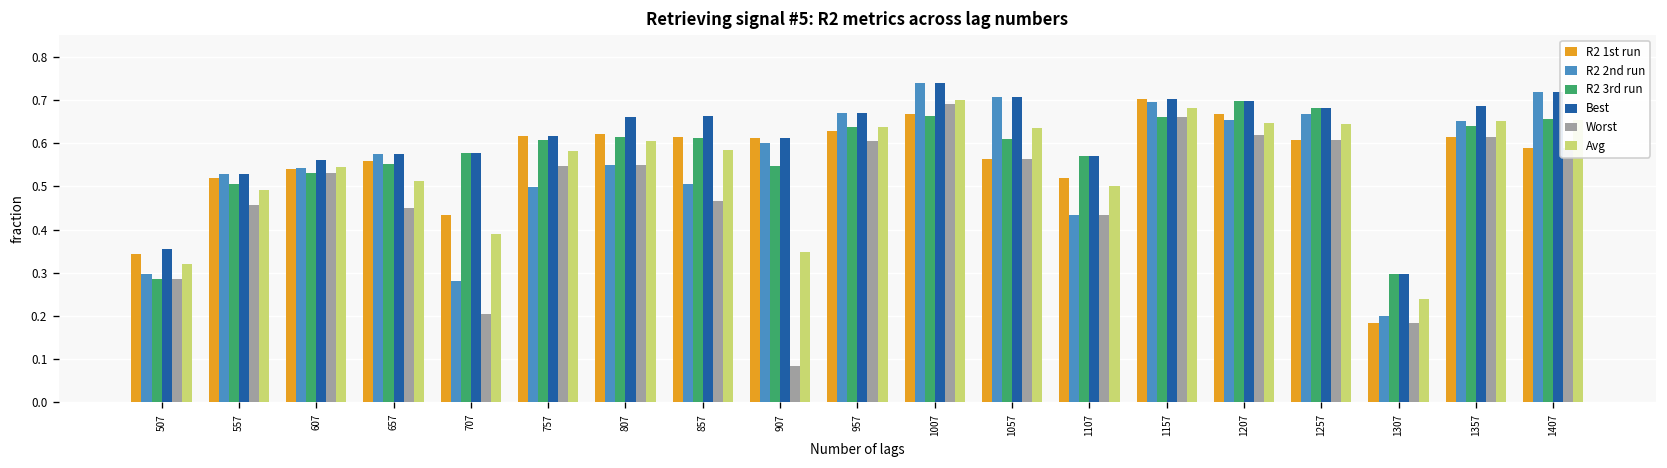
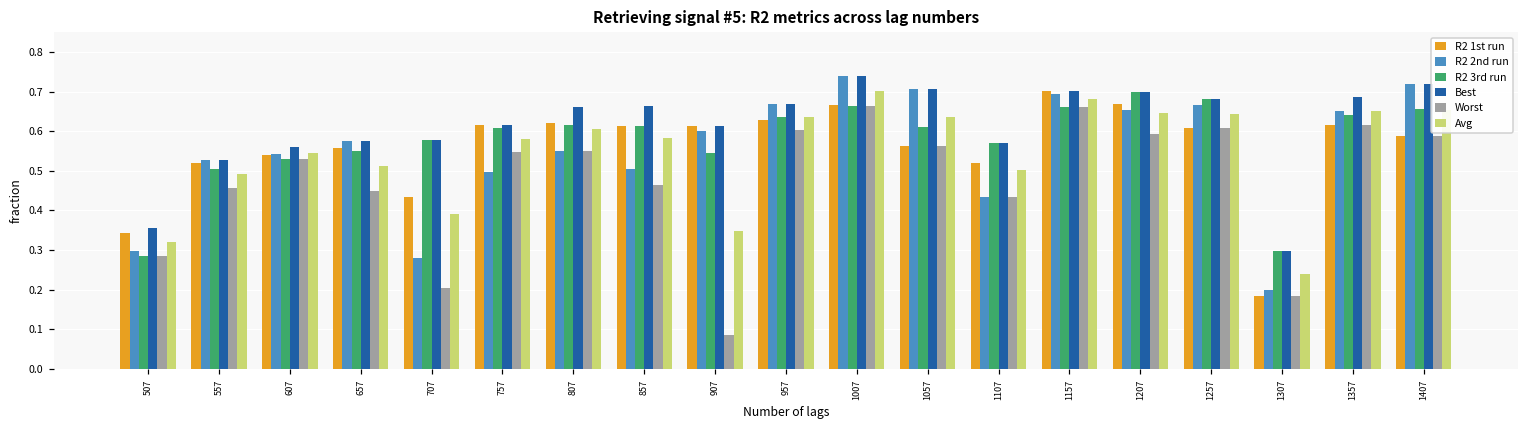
  {
    "R2 1st run": {
      "507": 0.34,
      "557": 0.52,
      "607": 0.54,
      "657": 0.56,
      "707": 0.43,
      "757": 0.62,
      "807": 0.62,
      "857": 0.61,
      "907": 0.61,
      "957": 0.63,
      "1007": 0.67,
      "1057": 0.56,
      "1107": 0.52,
      "1157": 0.70,
      "1207": 0.67,
      "1257": 0.61,
      "1307": 0.18,
      "1357": 0.61,
      "1407": 0.59
    },
    "R2 2nd run": {
      "507": 0.30,
      "557": 0.53,
      "607": 0.54,
      "657": 0.57,
      "707": 0.28,
      "757": 0.50,
      "807": 0.55,
      "857": 0.51,
      "907": 0.60,
      "957": 0.67,
      "1007": 0.74,
      "1057": 0.71,
      "1107": 0.43,
      "1157": 0.69,
      "1207": 0.65,
      "1257": 0.67,
      "1307": 0.20,
      "1357": 0.65,
      "1407": 0.72
    },
    "R2 3rd run": {
      "507": 0.29,
      "557": 0.51,
      "607": 0.53,
      "657": 0.55,
      "707": 0.58,
      "757": 0.61,
      "807": 0.62,
      "857": 0.61,
      "907": 0.55,
      "957": 0.64,
      "1007": 0.66,
      "1057": 0.61,
      "1107": 0.57,
      "1157": 0.66,
      "1207": 0.70,
      "1257": 0.68,
      "1307": 0.30,
      "1357": 0.64,
      "1407": 0.66
    },
    "Best": {
      "507": 0.36,
      "557": 0.53,
      "607": 0.56,
      "657": 0.57,
      "707": 0.58,
      "757": 0.62,
      "807": 0.66,
      "857": 0.66,
      "907": 0.61,
      "957": 0.67,
      "1007": 0.74,
      "1057": 0.71,
      "1107": 0.57,
      "1157": 0.70,
      "1207": 0.70,
      "1257": 0.68,
      "1307": 0.30,
      "1357": 0.69,
      "1407": 0.72
    },
    "Worst": {
      "507": 0.29,
      "557": 0.46,
      "607": 0.53,
      "657": 0.45,
      "707": 0.20,
      "757": 0.55,
      "807": 0.55,
      "857": 0.47,
      "907": 0.08,
      "957": 0.60,
-     "1007": 0.69,
+     "1007": 0.66,
      "1057": 0.56,
      "1107": 0.43,
      "1157": 0.66,
-     "1207": 0.62,
+     "1207": 0.59,
      "1257": 0.61,
      "1307": 0.18,
      "1357": 0.61
    },
    "Avg": {
      "507": 0.32,
      "557": 0.49,
      "607": 0.55,
      "657": 0.51,
      "707": 0.39,
      "757": 0.58,
      "807": 0.61,
      "857": 0.58,
      "907": 0.35,
      "957": 0.64,
      "1007": 0.70,
      "1057": 0.64,
      "1107": 0.50,
      "1157": 0.68,
      "1207": 0.65,
      "1257": 0.64,
      "1307": 0.24,
      "1357": 0.65
    }
  }
